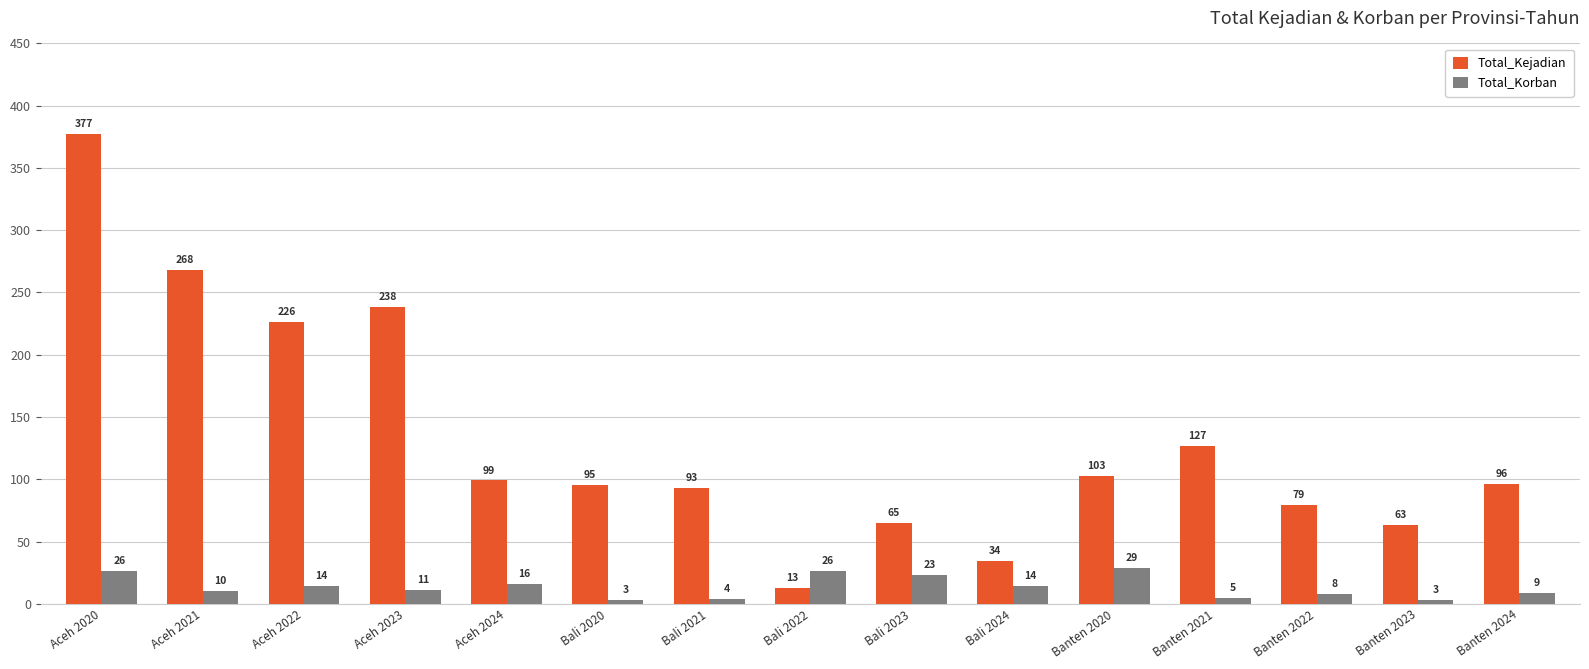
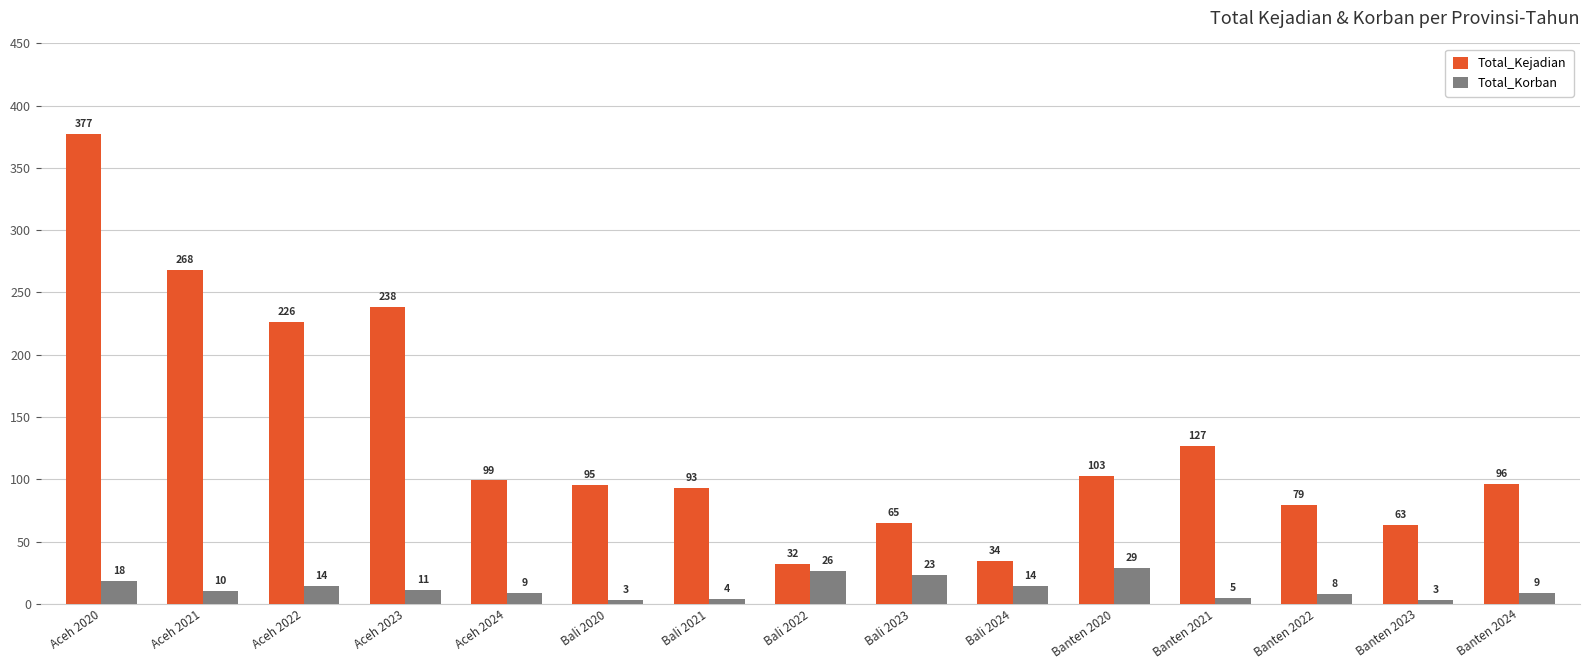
  {
    "Total_Kejadian": {
      "Aceh 2020": 377,
      "Aceh 2021": 268,
      "Aceh 2022": 226,
      "Aceh 2023": 238,
      "Aceh 2024": 99,
      "Bali 2020": 95,
      "Bali 2021": 93,
-     "Bali 2022": 13,
+     "Bali 2022": 32,
      "Bali 2023": 65,
      "Bali 2024": 34,
      "Banten 2020": 103,
      "Banten 2021": 127,
      "Banten 2022": 79,
      "Banten 2023": 63,
      "Banten 2024": 96
    },
    "Total_Korban": {
-     "Aceh 2020": 26,
+     "Aceh 2020": 18,
      "Aceh 2021": 10,
      "Aceh 2022": 14,
      "Aceh 2023": 11,
-     "Aceh 2024": 16,
+     "Aceh 2024": 9,
      "Bali 2020": 3,
      "Bali 2021": 4,
      "Bali 2022": 26,
      "Bali 2023": 23,
      "Bali 2024": 14,
      "Banten 2020": 29,
      "Banten 2021": 5,
      "Banten 2022": 8,
      "Banten 2023": 3,
      "Banten 2024": 9
    }
  }
